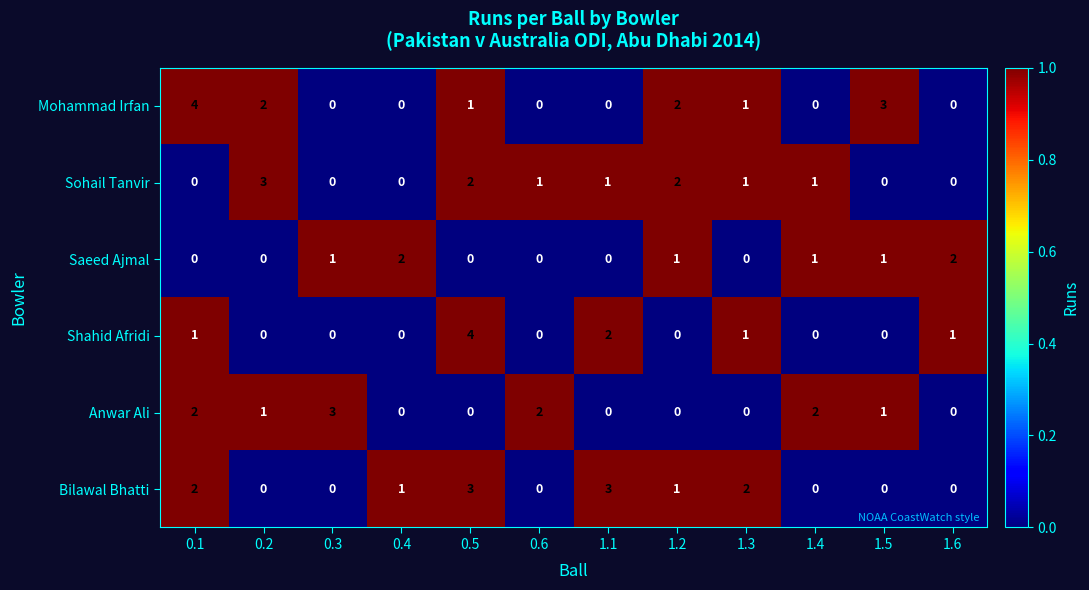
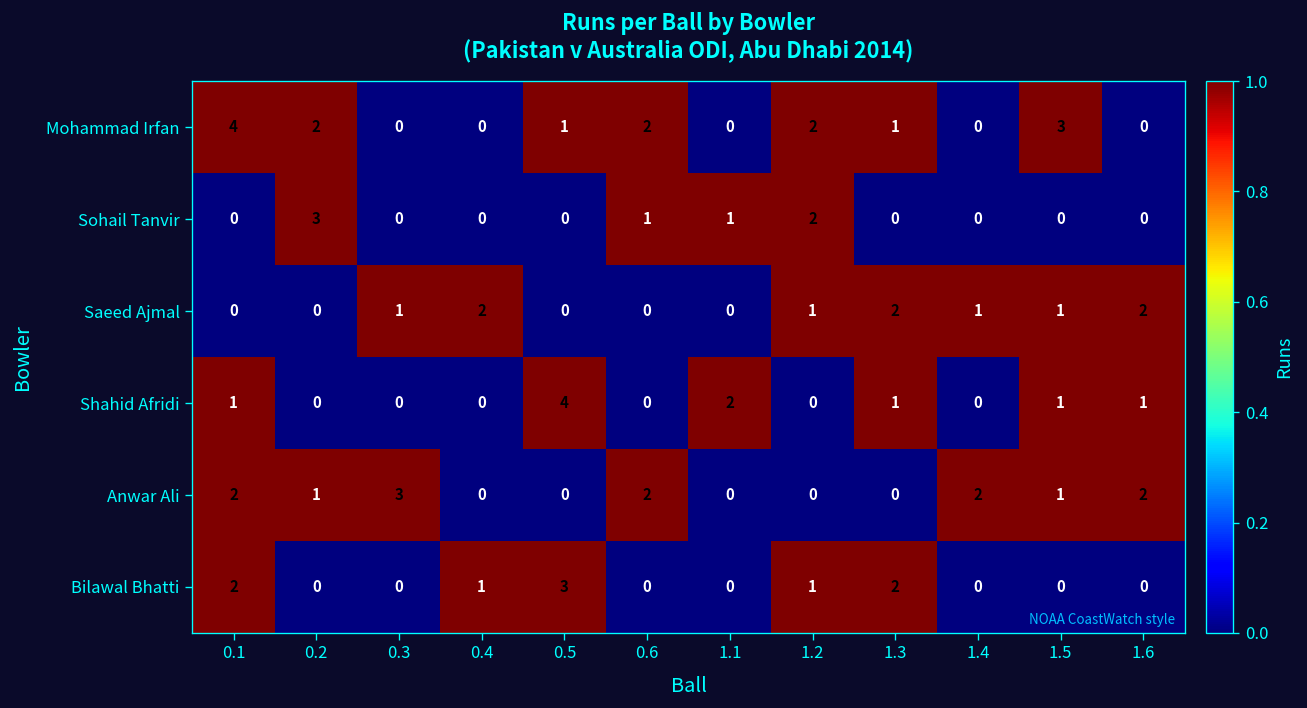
  {
    "Mohammad Irfan": {
      "0.1": 4,
      "0.2": 2,
      "0.3": 0,
      "0.4": 0,
      "0.5": 1,
-     "0.6": 0,
+     "0.6": 2,
      "1.1": 0,
      "1.2": 2,
      "1.3": 1,
      "1.4": 0,
      "1.5": 3,
      "1.6": 0
    },
    "Sohail Tanvir": {
      "0.1": 0,
      "0.2": 3,
      "0.3": 0,
      "0.4": 0,
-     "0.5": 2,
+     "0.5": 0,
      "0.6": 1,
      "1.1": 1,
      "1.2": 2,
-     "1.3": 1,
-     "1.4": 1,
+     "1.3": 0,
+     "1.4": 0,
      "1.5": 0,
      "1.6": 0
    },
    "Saeed Ajmal": {
      "0.1": 0,
      "0.2": 0,
      "0.3": 1,
      "0.4": 2,
      "0.5": 0,
      "0.6": 0,
      "1.1": 0,
      "1.2": 1,
-     "1.3": 0,
+     "1.3": 2,
      "1.4": 1,
      "1.5": 1,
      "1.6": 2
    },
    "Shahid Afridi": {
      "0.1": 1,
      "0.2": 0,
      "0.3": 0,
      "0.4": 0,
      "0.5": 4,
      "0.6": 0,
      "1.1": 2,
      "1.2": 0,
      "1.3": 1,
      "1.4": 0,
-     "1.5": 0,
+     "1.5": 1,
      "1.6": 1
    },
    "Anwar Ali": {
      "0.1": 2,
      "0.2": 1,
      "0.3": 3,
      "0.4": 0,
      "0.5": 0,
      "0.6": 2,
      "1.1": 0,
      "1.2": 0,
      "1.3": 0,
      "1.4": 2,
      "1.5": 1,
-     "1.6": 0
+     "1.6": 2
    },
    "Bilawal Bhatti": {
      "0.1": 2,
      "0.2": 0,
      "0.3": 0,
      "0.4": 1,
      "0.5": 3,
      "0.6": 0,
-     "1.1": 3,
+     "1.1": 0,
      "1.2": 1,
      "1.3": 2,
      "1.4": 0,
      "1.6": 0
    }
  }
